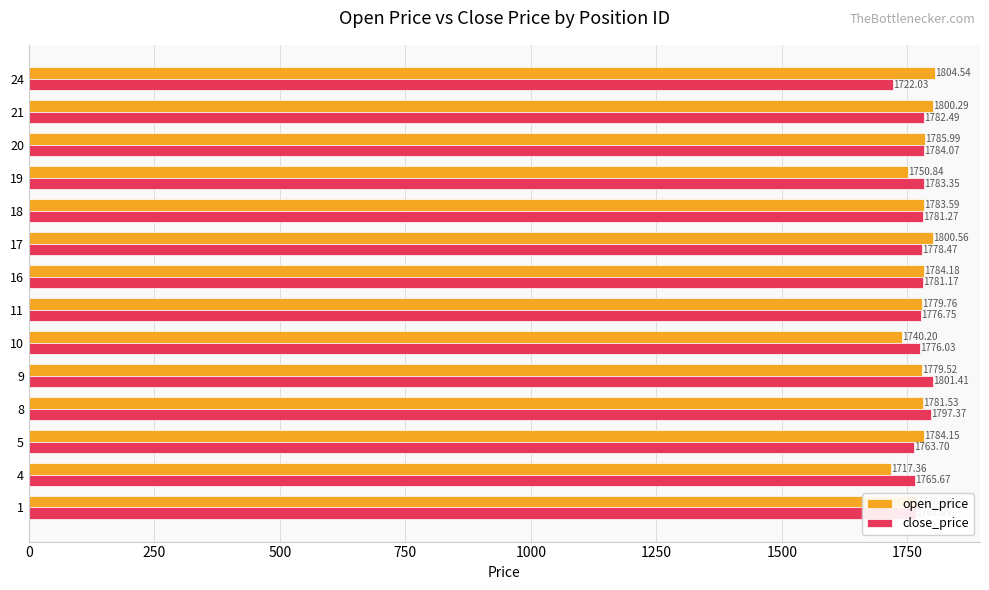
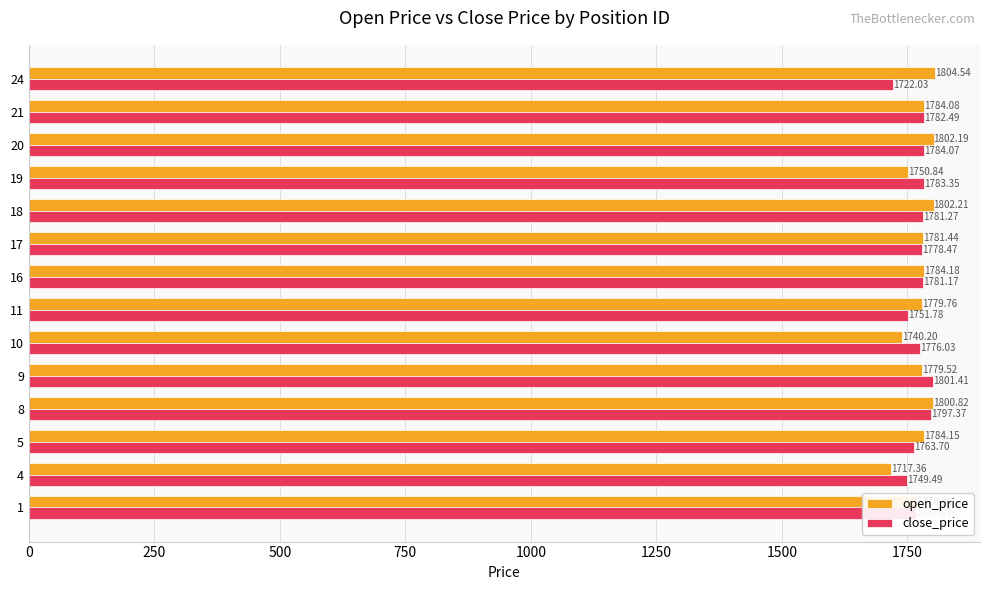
  {
    "open_price": {
      "24": 1804.54,
-     "21": 1800.29,
-     "20": 1785.99,
+     "21": 1784.08,
+     "20": 1802.19,
      "19": 1750.84,
-     "18": 1783.59,
-     "17": 1800.56,
+     "18": 1802.21,
+     "17": 1781.44,
      "16": 1784.18,
      "11": 1779.76,
      "10": 1740.20,
      "9": 1779.52,
-     "8": 1781.53,
+     "8": 1800.82,
      "5": 1784.15,
      "4": 1717.36
    },
    "close_price": {
      "24": 1722.03,
      "21": 1782.49,
      "20": 1784.07,
      "19": 1783.35,
      "18": 1781.27,
      "17": 1778.47,
      "16": 1781.17,
-     "11": 1776.75,
+     "11": 1751.78,
      "10": 1776.03,
      "9": 1801.41,
      "8": 1797.37,
      "5": 1763.70,
-     "4": 1765.67
+     "4": 1749.49
    }
  }
